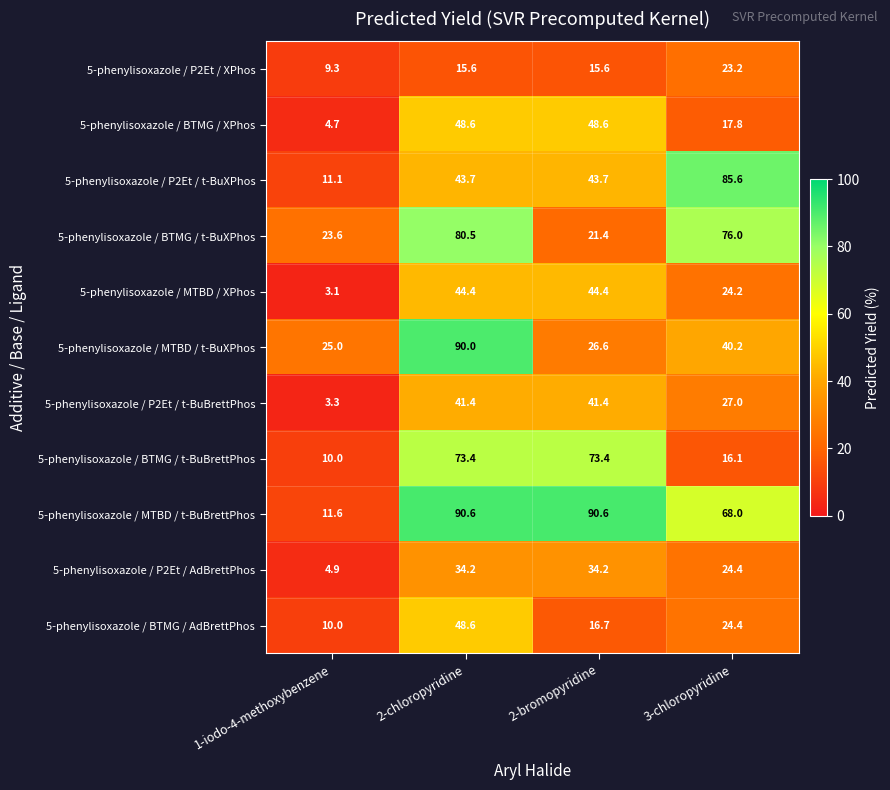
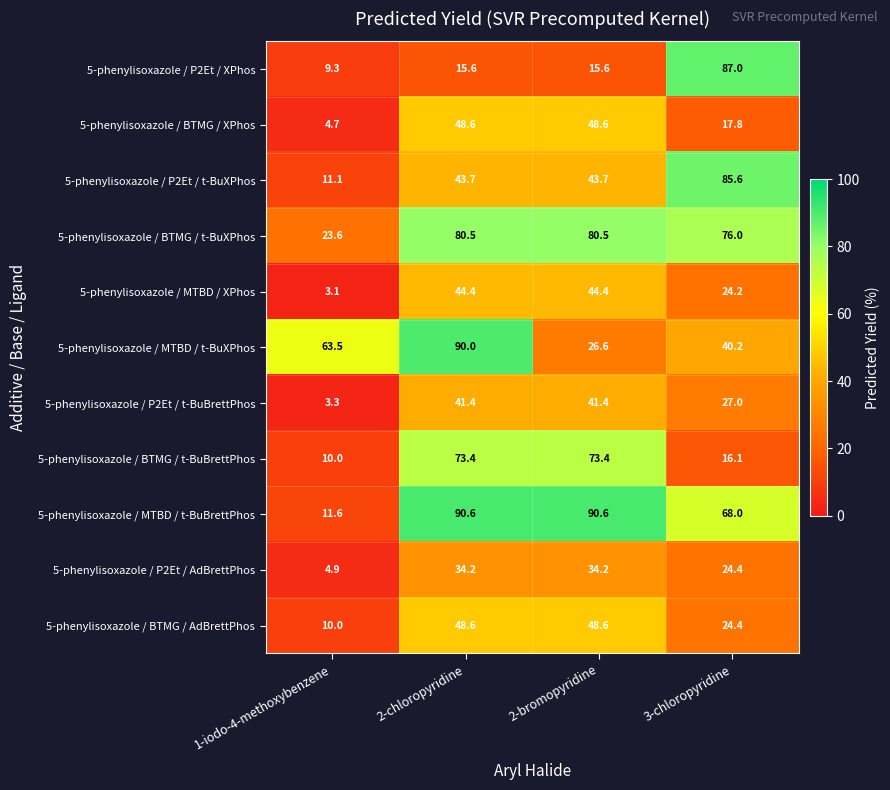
  {
    "5-phenylisoxazole / P2Et / XPhos": {
      "1-iodo-4-methoxybenzene": 9.3,
      "2-chloropyridine": 15.6,
      "2-bromopyridine": 15.6,
-     "3-chloropyridine": 23.2
+     "3-chloropyridine": 87.0
    },
    "5-phenylisoxazole / BTMG / XPhos": {
      "1-iodo-4-methoxybenzene": 4.7,
      "2-chloropyridine": 48.6,
      "2-bromopyridine": 48.6,
      "3-chloropyridine": 17.8
    },
    "5-phenylisoxazole / P2Et / t-BuXPhos": {
      "1-iodo-4-methoxybenzene": 11.1,
      "2-chloropyridine": 43.7,
      "2-bromopyridine": 43.7,
      "3-chloropyridine": 85.6
    },
    "5-phenylisoxazole / BTMG / t-BuXPhos": {
      "1-iodo-4-methoxybenzene": 23.6,
      "2-chloropyridine": 80.5,
-     "2-bromopyridine": 21.4,
+     "2-bromopyridine": 80.5,
      "3-chloropyridine": 76.0
    },
    "5-phenylisoxazole / MTBD / XPhos": {
      "1-iodo-4-methoxybenzene": 3.1,
      "2-chloropyridine": 44.4,
      "2-bromopyridine": 44.4,
      "3-chloropyridine": 24.2
    },
    "5-phenylisoxazole / MTBD / t-BuXPhos": {
-     "1-iodo-4-methoxybenzene": 25.0,
+     "1-iodo-4-methoxybenzene": 63.5,
      "2-chloropyridine": 90.0,
      "2-bromopyridine": 26.6,
      "3-chloropyridine": 40.2
    },
    "5-phenylisoxazole / P2Et / t-BuBrettPhos": {
      "1-iodo-4-methoxybenzene": 3.3,
      "2-chloropyridine": 41.4,
      "2-bromopyridine": 41.4,
      "3-chloropyridine": 27.0
    },
    "5-phenylisoxazole / BTMG / t-BuBrettPhos": {
      "1-iodo-4-methoxybenzene": 10.0,
      "2-chloropyridine": 73.4,
      "2-bromopyridine": 73.4,
      "3-chloropyridine": 16.1
    },
    "5-phenylisoxazole / MTBD / t-BuBrettPhos": {
      "1-iodo-4-methoxybenzene": 11.6,
      "2-chloropyridine": 90.6,
      "2-bromopyridine": 90.6,
      "3-chloropyridine": 68.0
    },
    "5-phenylisoxazole / P2Et / AdBrettPhos": {
      "1-iodo-4-methoxybenzene": 4.9,
      "2-chloropyridine": 34.2,
      "2-bromopyridine": 34.2,
      "3-chloropyridine": 24.4
    },
    "5-phenylisoxazole / BTMG / AdBrettPhos": {
      "1-iodo-4-methoxybenzene": 10.0,
      "2-chloropyridine": 48.6,
-     "2-bromopyridine": 16.7,
+     "2-bromopyridine": 48.6,
      "3-chloropyridine": 24.4
    }
  }
